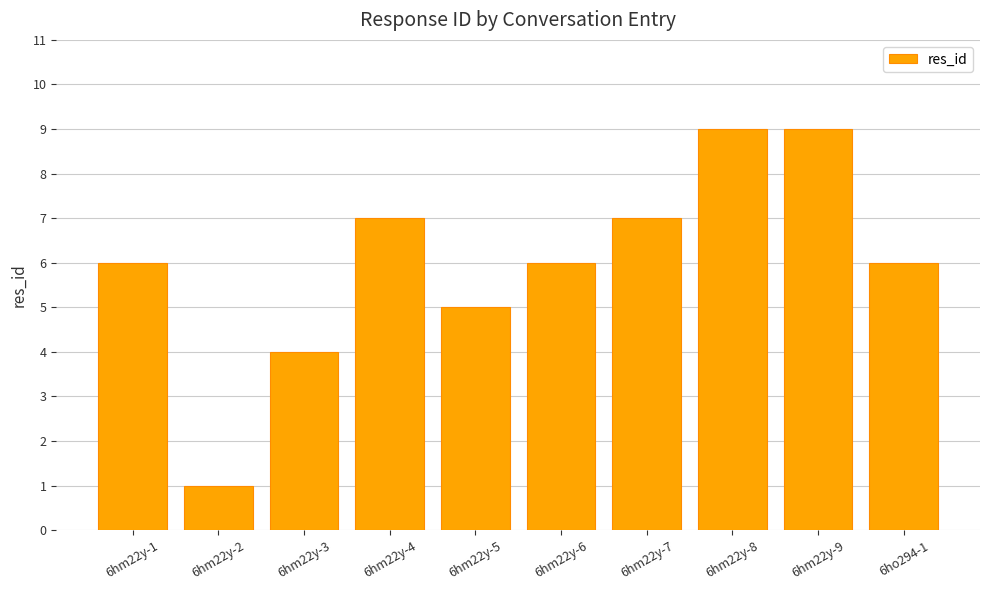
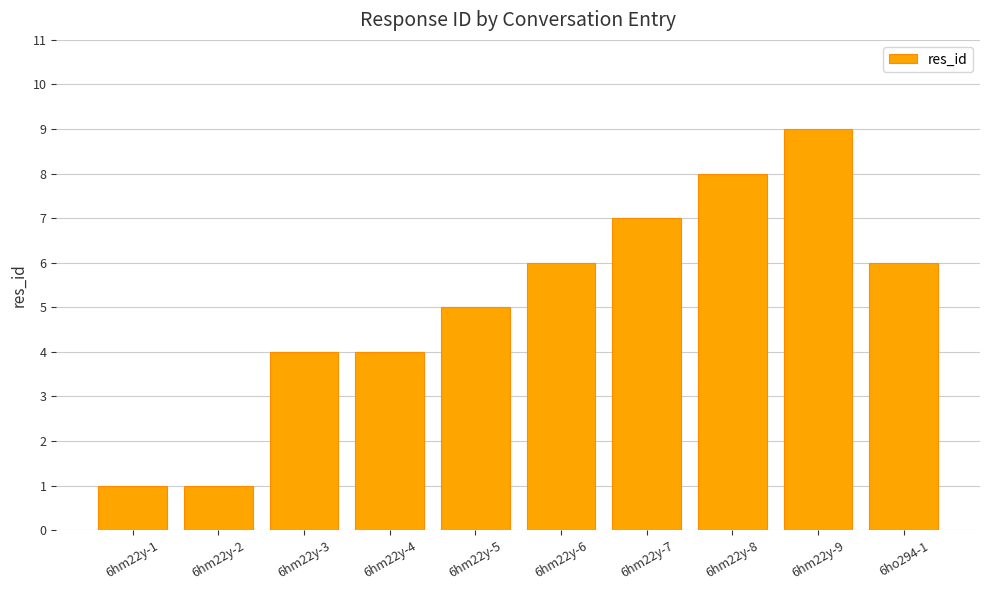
  {
-   "6hm22y-1": 6,
+   "6hm22y-1": 1,
    "6hm22y-2": 1,
    "6hm22y-3": 4,
-   "6hm22y-4": 7,
+   "6hm22y-4": 4,
    "6hm22y-5": 5,
    "6hm22y-6": 6,
    "6hm22y-7": 7,
-   "6hm22y-8": 9,
+   "6hm22y-8": 8,
    "6hm22y-9": 9,
    "6ho294-1": 6
  }
